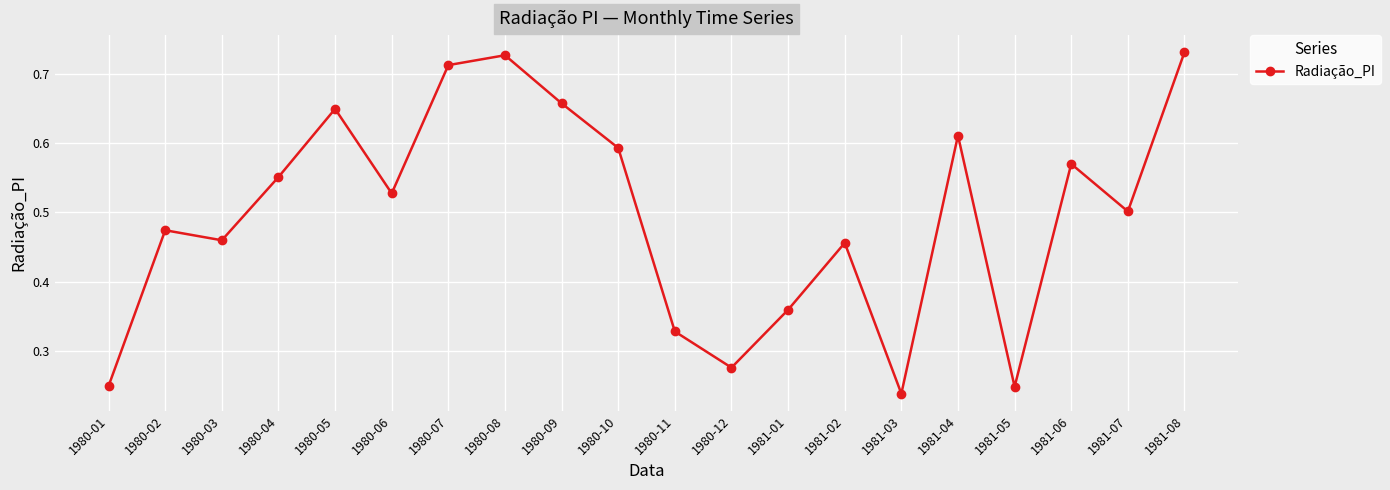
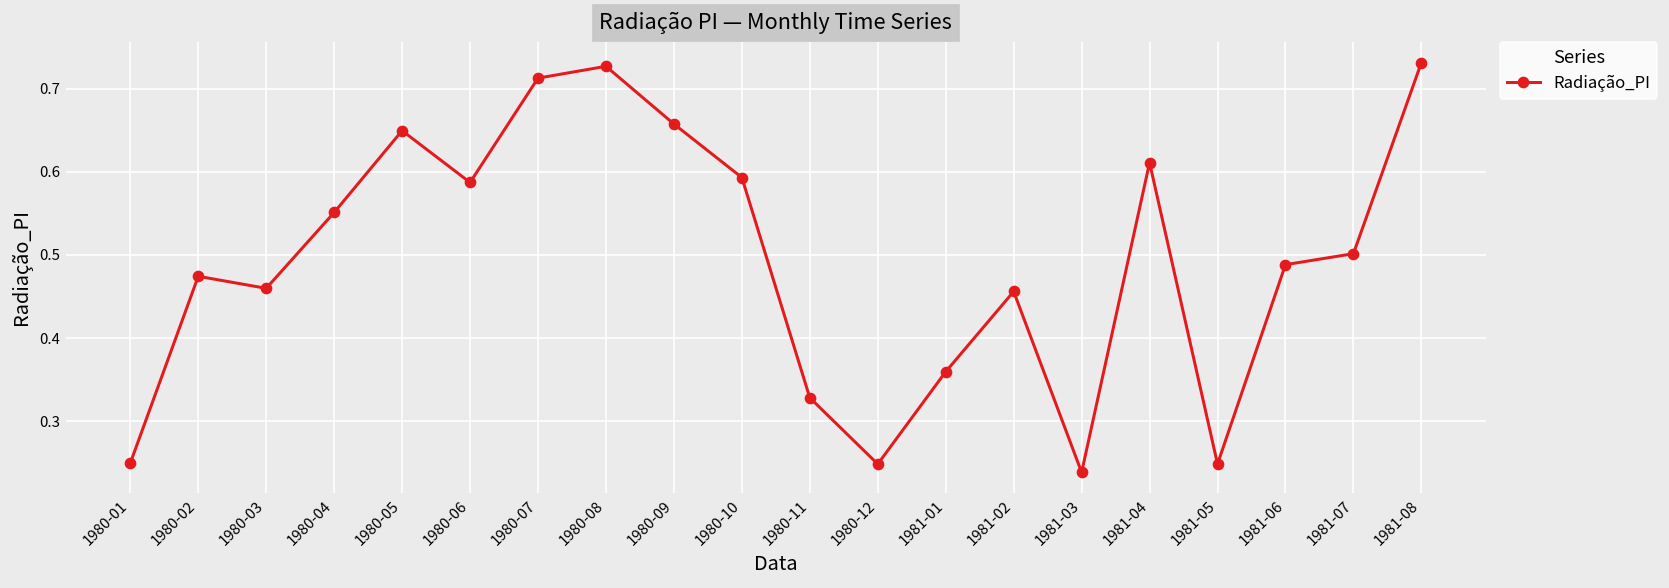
  {
    "1980-01": 0.25,
    "1980-02": 0.47,
    "1980-03": 0.46,
    "1980-04": 0.55,
    "1980-05": 0.65,
-   "1980-06": 0.53,
+   "1980-06": 0.59,
    "1980-07": 0.71,
    "1980-08": 0.73,
    "1980-09": 0.66,
    "1980-10": 0.59,
    "1980-11": 0.33,
-   "1980-12": 0.28,
+   "1980-12": 0.25,
    "1981-01": 0.36,
    "1981-02": 0.46,
    "1981-03": 0.24,
    "1981-04": 0.61,
    "1981-05": 0.25,
-   "1981-06": 0.57,
+   "1981-06": 0.49,
    "1981-07": 0.50,
    "1981-08": 0.73
  }
